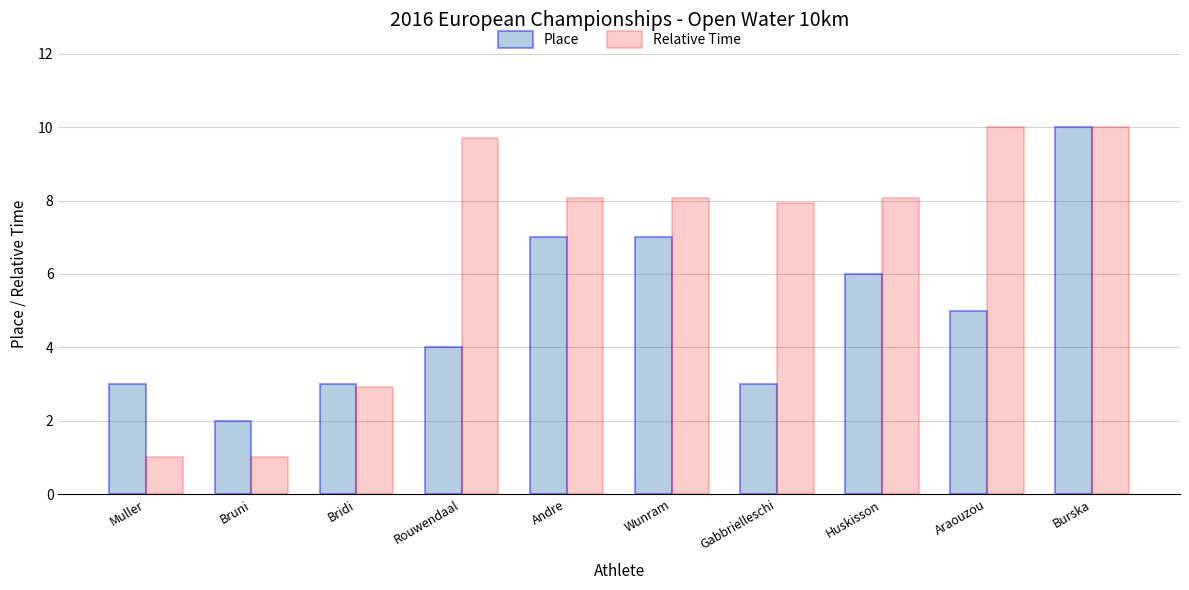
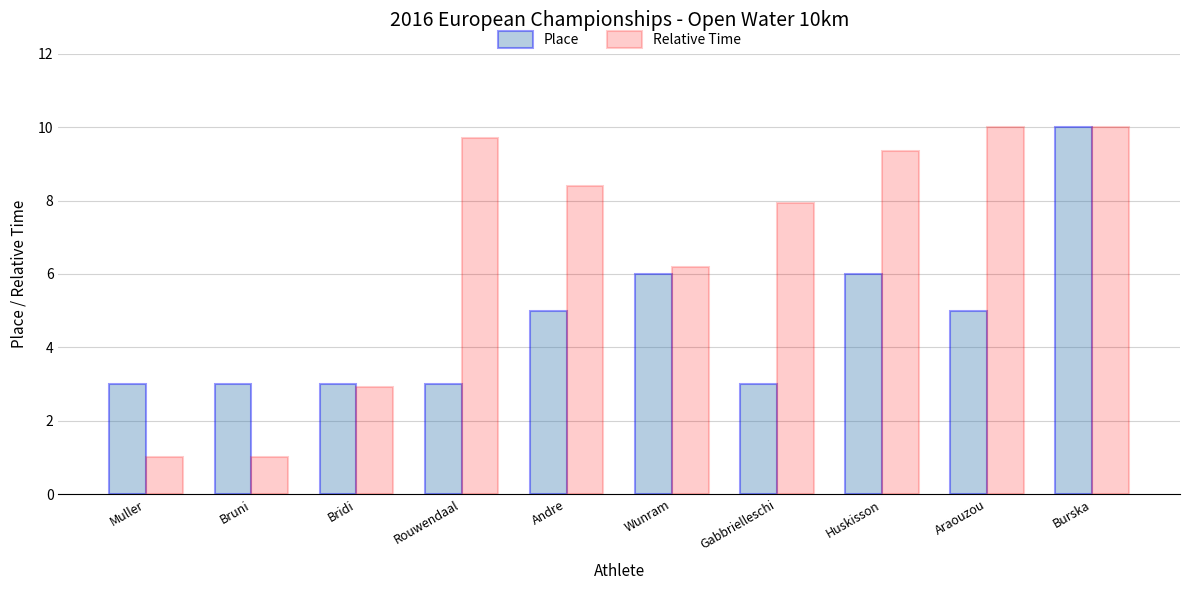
  {
    "Place": {
      "Muller": 3,
-     "Bruni": 2,
+     "Bruni": 3,
      "Bridi": 3,
-     "Rouwendaal": 4,
-     "Andre": 7,
-     "Wunram": 7,
+     "Rouwendaal": 3,
+     "Andre": 5,
+     "Wunram": 6,
      "Gabbrielleschi": 3,
      "Huskisson": 6,
      "Araouzou": 5,
      "Burska": 10
    },
    "Relative Time": {
      "Muller": 1.0,
      "Bruni": 1.0,
      "Bridi": 2.9,
      "Rouwendaal": 9.7,
-     "Andre": 8.1,
-     "Wunram": 8.1,
+     "Andre": 8.4,
+     "Wunram": 6.2,
      "Gabbrielleschi": 7.9,
-     "Huskisson": 8.1,
+     "Huskisson": 9.4,
      "Araouzou": 10.0,
      "Burska": 10.0
    }
  }
